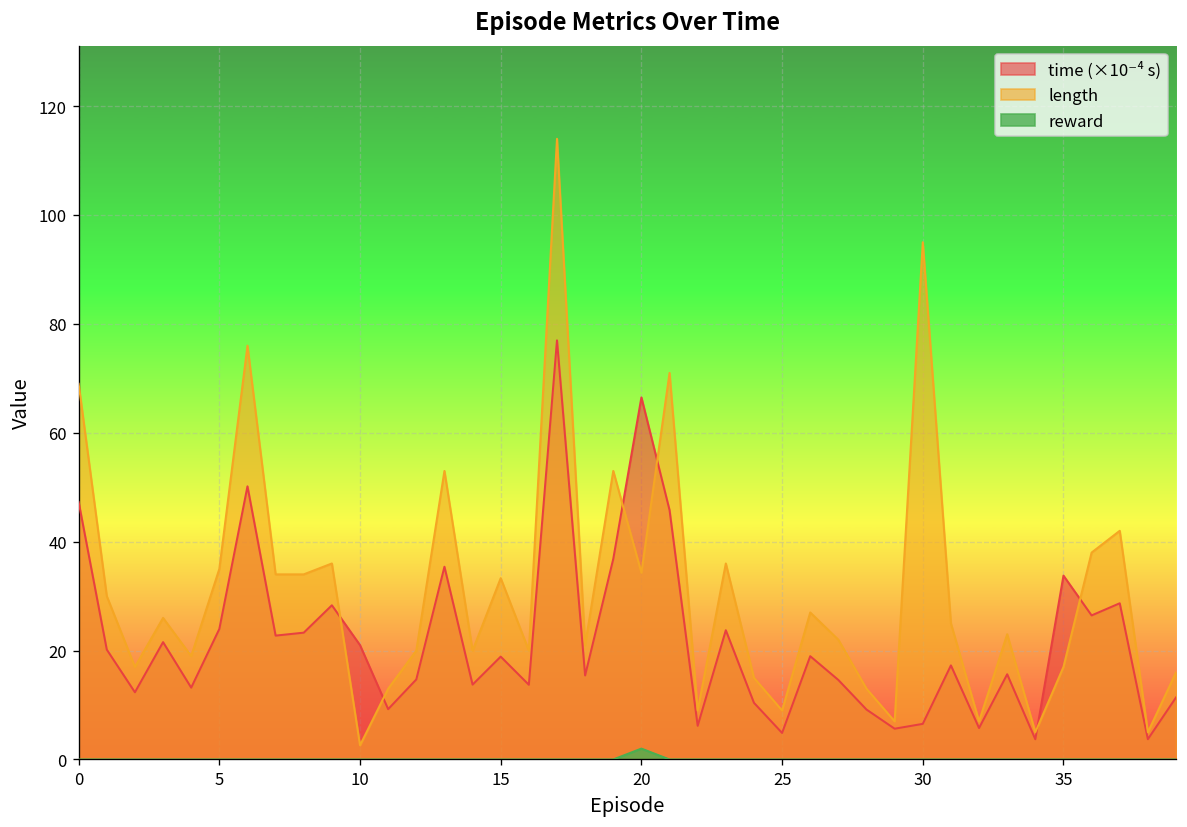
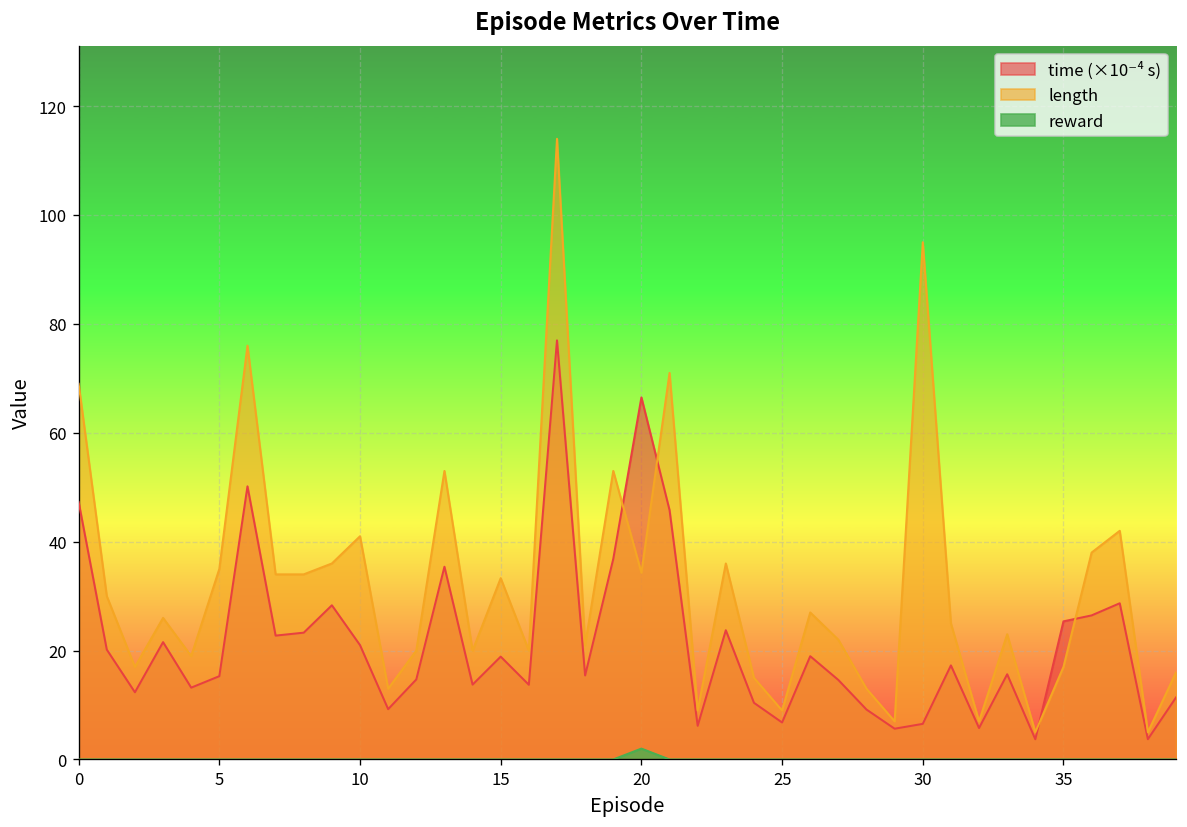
  {
    "time (×10⁻⁴ s)": {
      "0": 47,
-     "5": 24,
+     "5": 15,
      "10": 21,
      "15": 19,
      "20": 67,
-     "25": 5,
+     "25": 7,
      "30": 7,
-     "35": 34
+     "35": 25
    },
    "length": {
      "0": 69,
      "5": 35,
-     "10": 3,
+     "10": 41,
      "15": 33,
      "20": 34,
      "25": 9,
      "30": 95,
      "35": 17
    },
    "reward": {
      "0": 0,
      "5": 0,
      "10": 0,
      "15": 0,
      "20": 2,
      "25": 0,
      "30": 0,
      "35": 0
    }
  }
